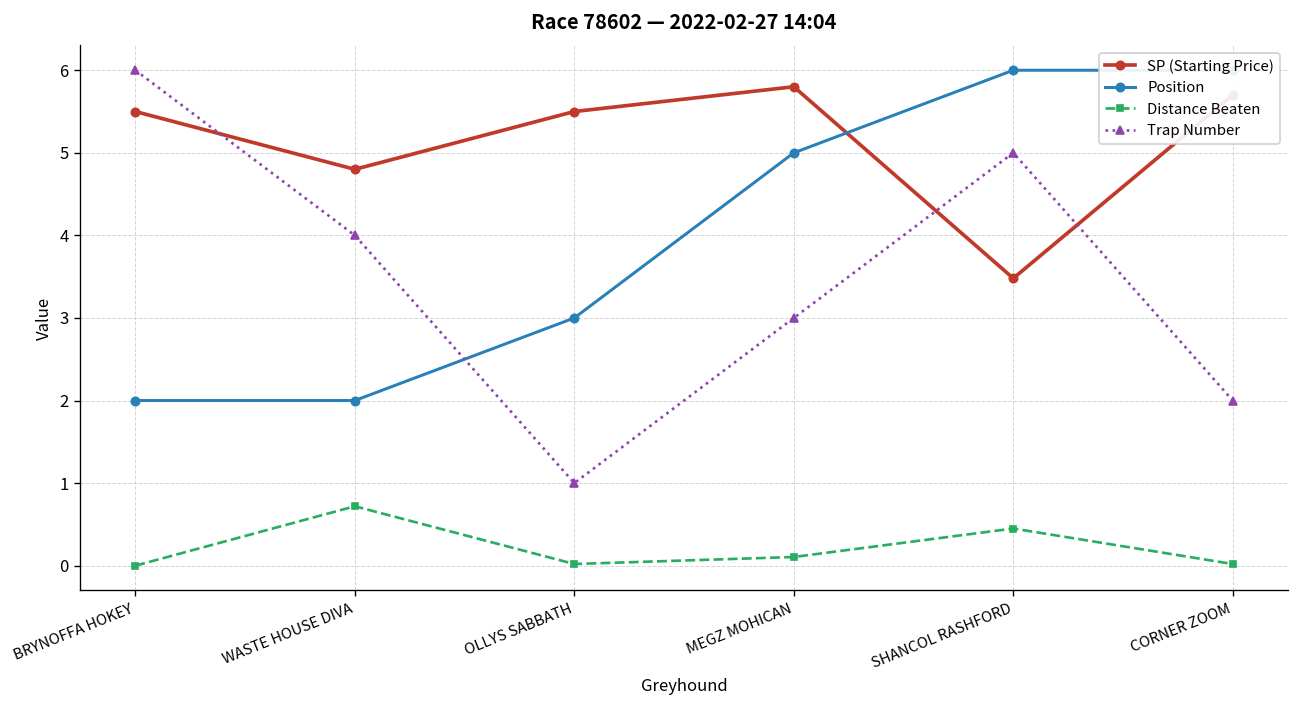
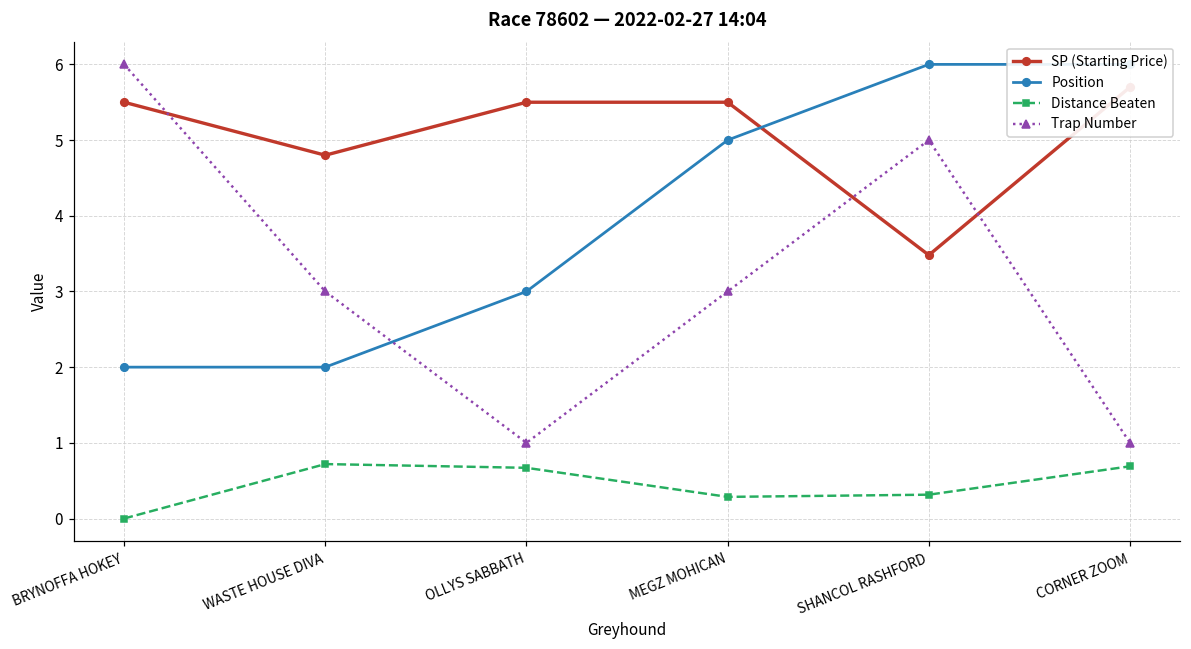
  {
    "SP (Starting Price)": {
      "BRYNOFFA HOKEY": 5.5,
      "WASTE HOUSE DIVA": 4.8,
      "OLLYS SABBATH": 5.5,
-     "MEGZ MOHICAN": 5.8,
+     "MEGZ MOHICAN": 5.5,
      "SHANCOL RASHFORD": 3.5
    },
    "Position": {
      "BRYNOFFA HOKEY": 2.0,
      "WASTE HOUSE DIVA": 2.0,
      "OLLYS SABBATH": 3.0,
      "MEGZ MOHICAN": 5.0,
      "SHANCOL RASHFORD": 6.0
    },
    "Distance Beaten": {
      "BRYNOFFA HOKEY": 0.0,
      "WASTE HOUSE DIVA": 0.7,
-     "OLLYS SABBATH": 0.0,
-     "MEGZ MOHICAN": 0.1,
-     "SHANCOL RASHFORD": 0.5,
-     "CORNER ZOOM": 0.0
+     "OLLYS SABBATH": 0.7,
+     "MEGZ MOHICAN": 0.3,
+     "SHANCOL RASHFORD": 0.3,
+     "CORNER ZOOM": 0.7
    },
    "Trap Number": {
      "BRYNOFFA HOKEY": 6,
-     "WASTE HOUSE DIVA": 4,
+     "WASTE HOUSE DIVA": 3,
      "OLLYS SABBATH": 1,
      "MEGZ MOHICAN": 3,
      "SHANCOL RASHFORD": 5,
-     "CORNER ZOOM": 2
+     "CORNER ZOOM": 1
    }
  }
